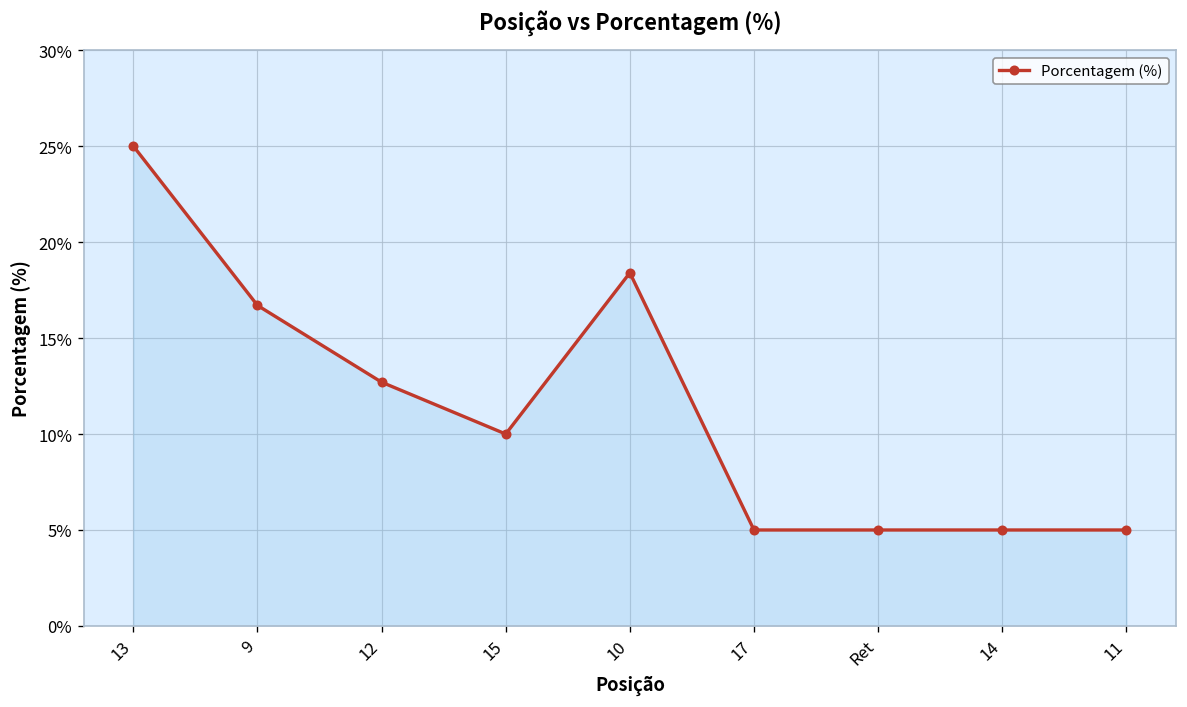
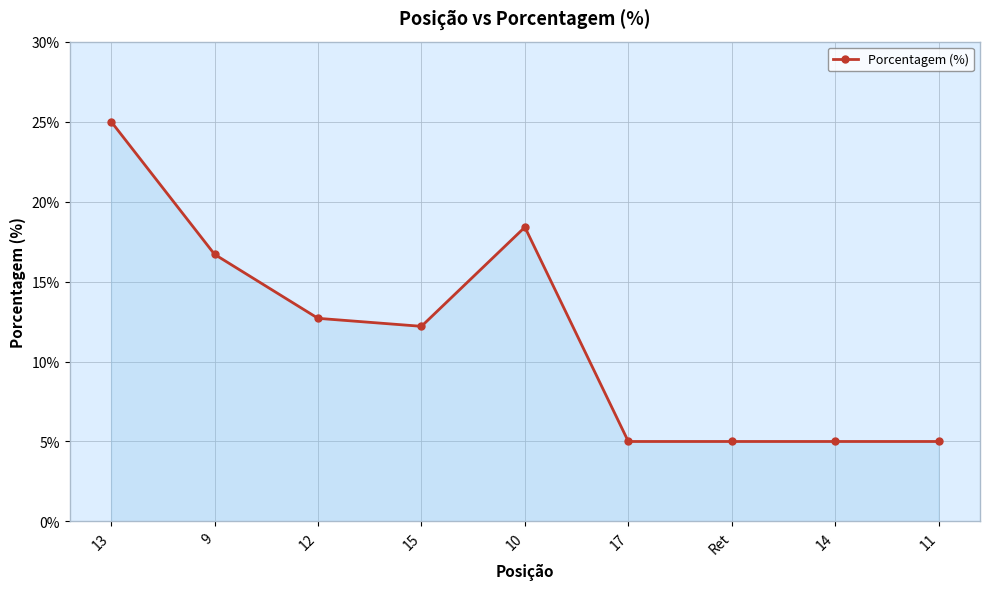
  {
    "13": "25.0%",
    "9": "16.7%",
    "12": "12.7%",
-   "15": "10.0%",
+   "15": "12.2%",
    "10": "18.4%",
    "17": "5.0%",
    "Ret": "5.0%",
    "14": "5.0%",
    "11": "5.0%"
  }
